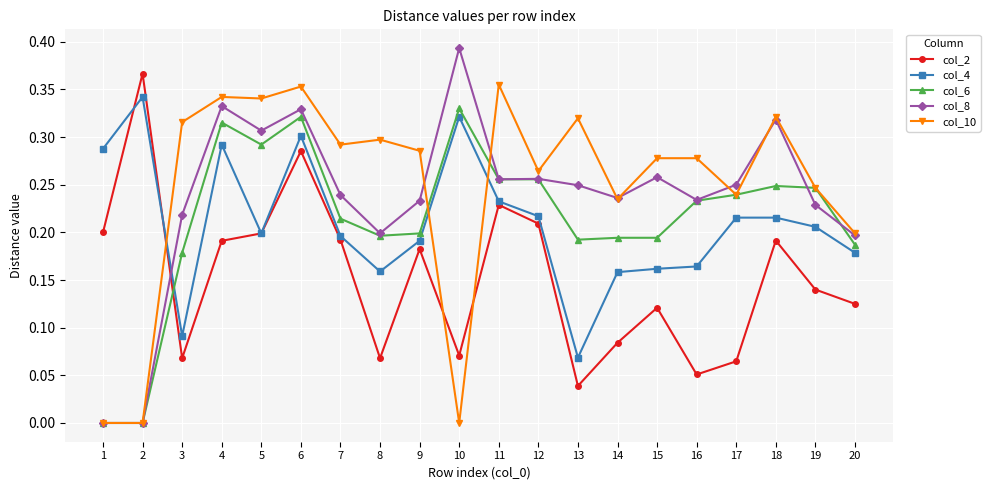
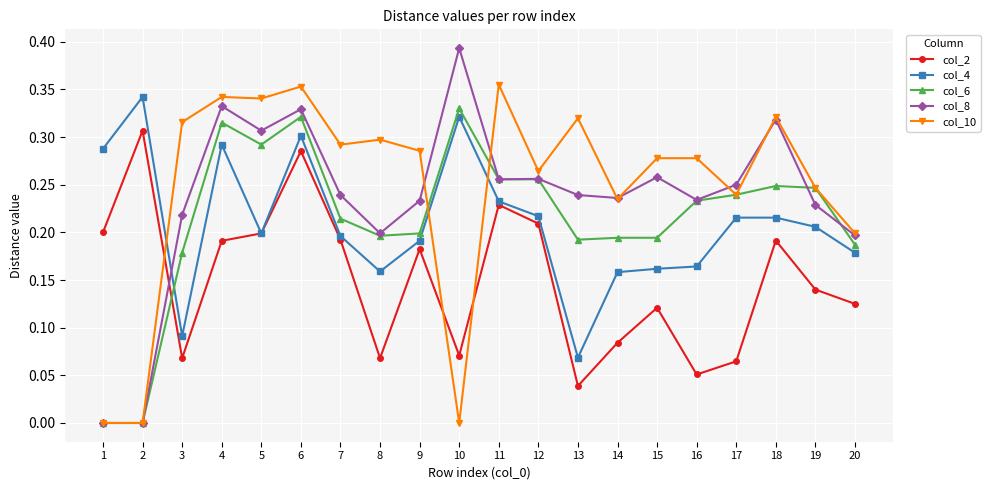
  {
    "col_2": {
      "1": 0.20,
-     "2": 0.37,
+     "2": 0.31,
      "3": 0.07,
      "4": 0.19,
      "6": 0.29,
      "7": 0.19,
      "8": 0.07,
      "9": 0.18,
      "10": 0.07,
      "11": 0.23,
      "12": 0.21,
      "13": 0.04,
      "14": 0.08,
      "15": 0.12,
      "16": 0.05,
      "17": 0.06,
      "18": 0.19,
      "19": 0.14,
      "20": 0.13
    },
    "col_4": {
      "1": 0.29,
      "2": 0.34,
      "3": 0.09,
      "4": 0.29,
      "6": 0.30,
      "7": 0.20,
      "8": 0.16,
      "9": 0.19,
      "10": 0.32,
      "11": 0.23,
      "12": 0.22,
      "13": 0.07,
      "14": 0.16,
      "15": 0.16,
      "16": 0.16,
      "17": 0.22,
      "18": 0.22,
      "19": 0.21,
      "20": 0.18
    },
    "col_6": {
      "3": 0.18,
      "4": 0.32,
      "5": 0.29,
      "6": 0.32,
      "7": 0.21,
      "9": 0.20,
      "10": 0.33,
      "13": 0.19,
      "14": 0.19,
      "15": 0.19,
      "18": 0.25,
      "20": 0.19
    },
    "col_8": {
      "3": 0.22,
      "4": 0.33,
      "5": 0.31,
      "6": 0.33,
      "7": 0.24,
      "9": 0.23,
      "10": 0.39,
-     "13": 0.25,
+     "13": 0.24,
      "15": 0.26,
      "17": 0.25,
      "18": 0.32,
      "19": 0.23
    },
    "col_10": {
      "3": 0.32,
      "4": 0.34,
      "5": 0.34,
      "6": 0.35,
      "7": 0.29,
      "8": 0.30,
      "9": 0.29,
      "10": 0.00,
      "11": 0.36,
      "12": 0.26,
      "13": 0.32,
      "15": 0.28,
      "16": 0.28,
      "18": 0.32
    }
  }
